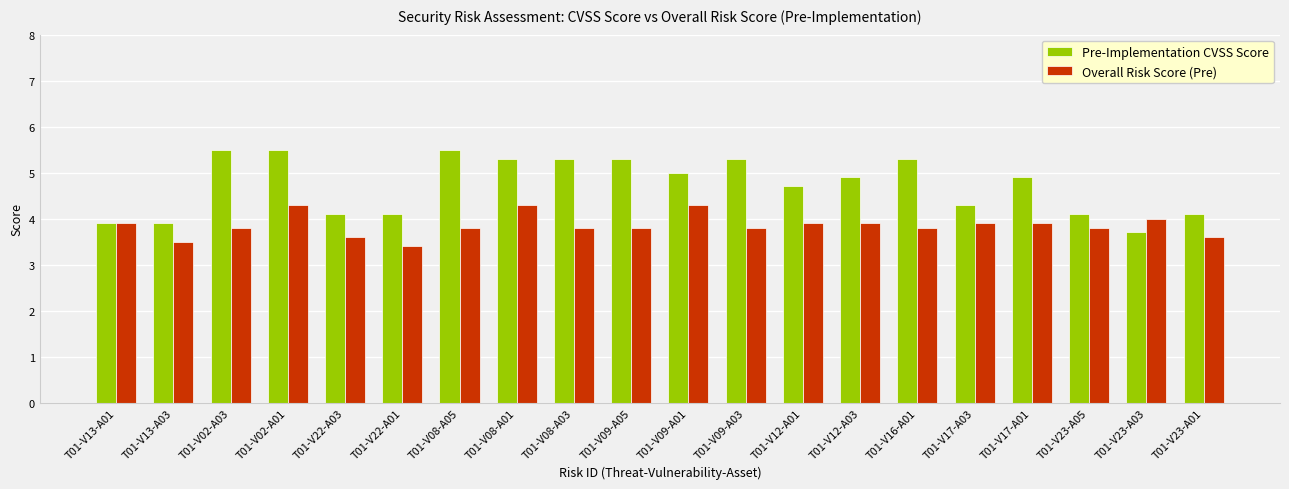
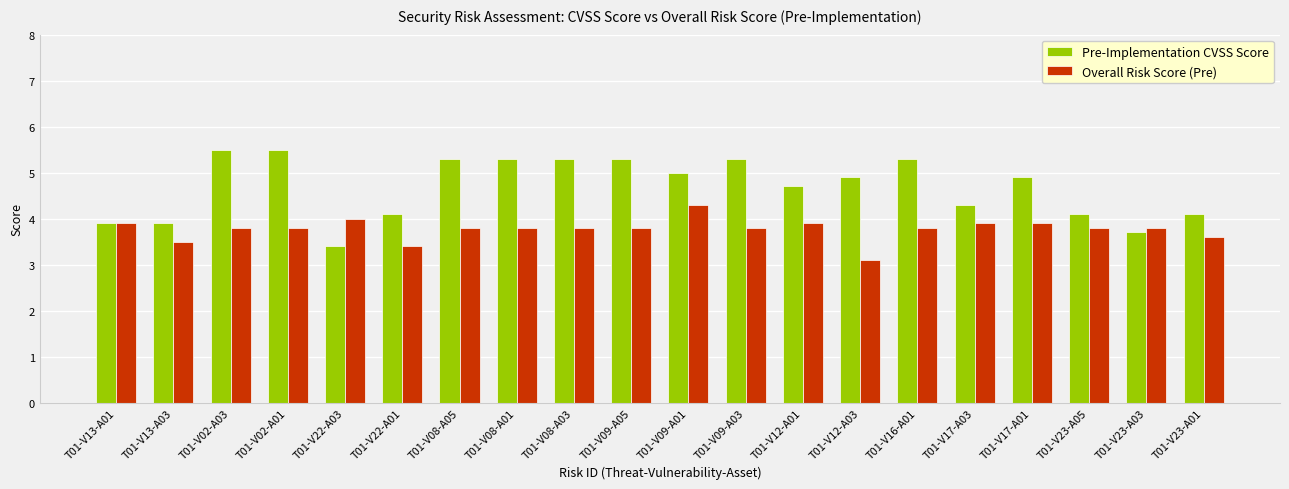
  {
    "Pre-Implementation CVSS Score": {
      "T01-V13-A01": 3.9,
      "T01-V13-A03": 3.9,
      "T01-V02-A03": 5.5,
      "T01-V02-A01": 5.5,
-     "T01-V22-A03": 4.1,
+     "T01-V22-A03": 3.4,
      "T01-V22-A01": 4.1,
-     "T01-V08-A05": 5.5,
+     "T01-V08-A05": 5.3,
      "T01-V08-A01": 5.3,
      "T01-V08-A03": 5.3,
      "T01-V09-A05": 5.3,
      "T01-V09-A01": 5.0,
      "T01-V09-A03": 5.3,
      "T01-V12-A01": 4.7,
      "T01-V12-A03": 4.9,
      "T01-V16-A01": 5.3,
      "T01-V17-A03": 4.3,
      "T01-V17-A01": 4.9,
      "T01-V23-A05": 4.1,
      "T01-V23-A03": 3.7,
      "T01-V23-A01": 4.1
    },
    "Overall Risk Score (Pre)": {
      "T01-V13-A01": 3.9,
      "T01-V13-A03": 3.5,
      "T01-V02-A03": 3.8,
-     "T01-V02-A01": 4.3,
-     "T01-V22-A03": 3.6,
+     "T01-V02-A01": 3.8,
+     "T01-V22-A03": 4.0,
      "T01-V22-A01": 3.4,
      "T01-V08-A05": 3.8,
-     "T01-V08-A01": 4.3,
+     "T01-V08-A01": 3.8,
      "T01-V08-A03": 3.8,
      "T01-V09-A05": 3.8,
      "T01-V09-A01": 4.3,
      "T01-V09-A03": 3.8,
      "T01-V12-A01": 3.9,
-     "T01-V12-A03": 3.9,
+     "T01-V12-A03": 3.1,
      "T01-V16-A01": 3.8,
      "T01-V17-A03": 3.9,
      "T01-V17-A01": 3.9,
      "T01-V23-A05": 3.8,
-     "T01-V23-A03": 4.0,
+     "T01-V23-A03": 3.8,
      "T01-V23-A01": 3.6
    }
  }
